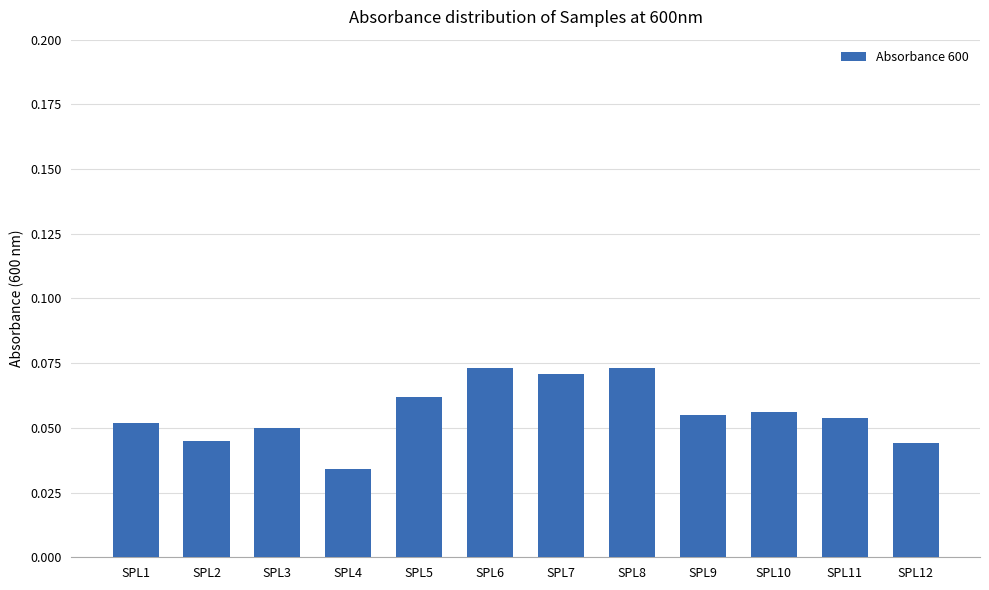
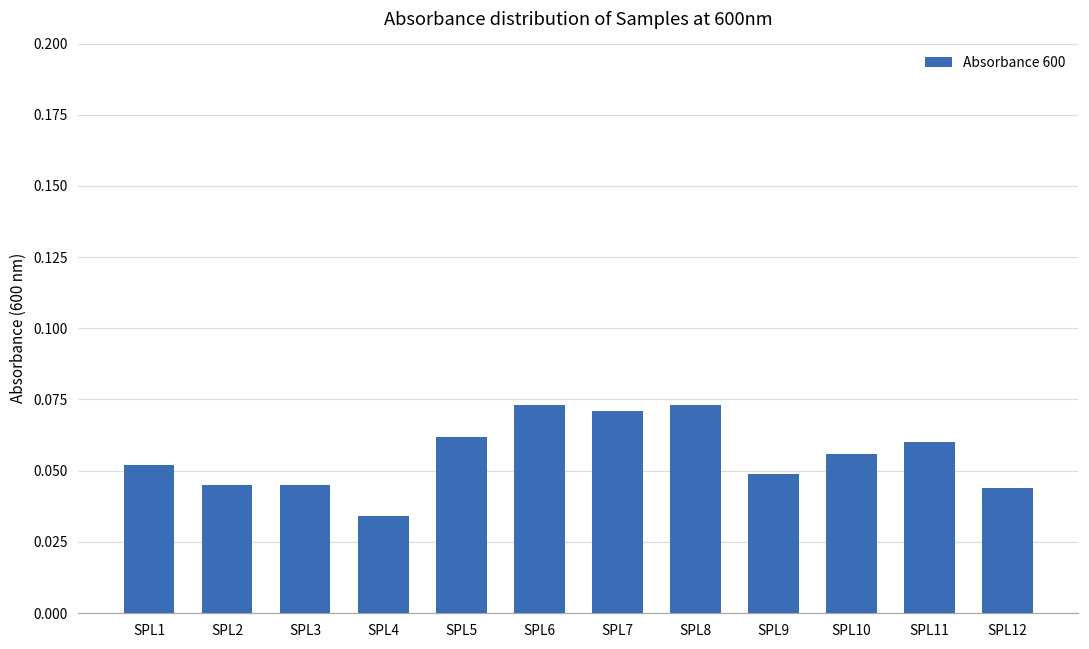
  {
    "SPL1": 0.052,
    "SPL2": 0.045,
-   "SPL3": 0.050,
+   "SPL3": 0.045,
    "SPL4": 0.034,
    "SPL5": 0.062,
    "SPL6": 0.073,
    "SPL7": 0.071,
    "SPL8": 0.073,
-   "SPL9": 0.055,
+   "SPL9": 0.049,
    "SPL10": 0.056,
-   "SPL11": 0.054,
+   "SPL11": 0.060,
    "SPL12": 0.044
  }
